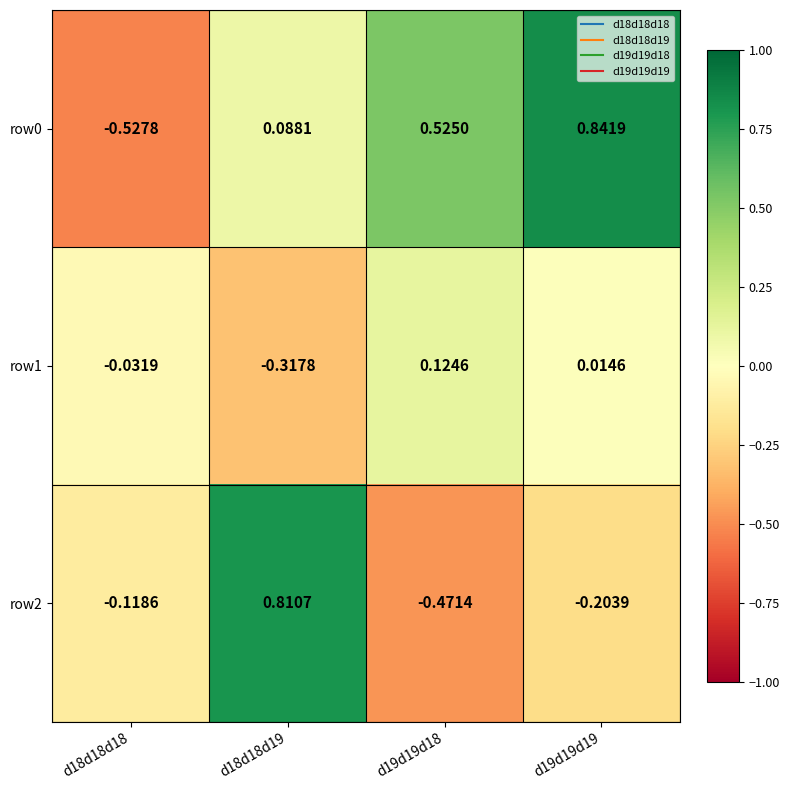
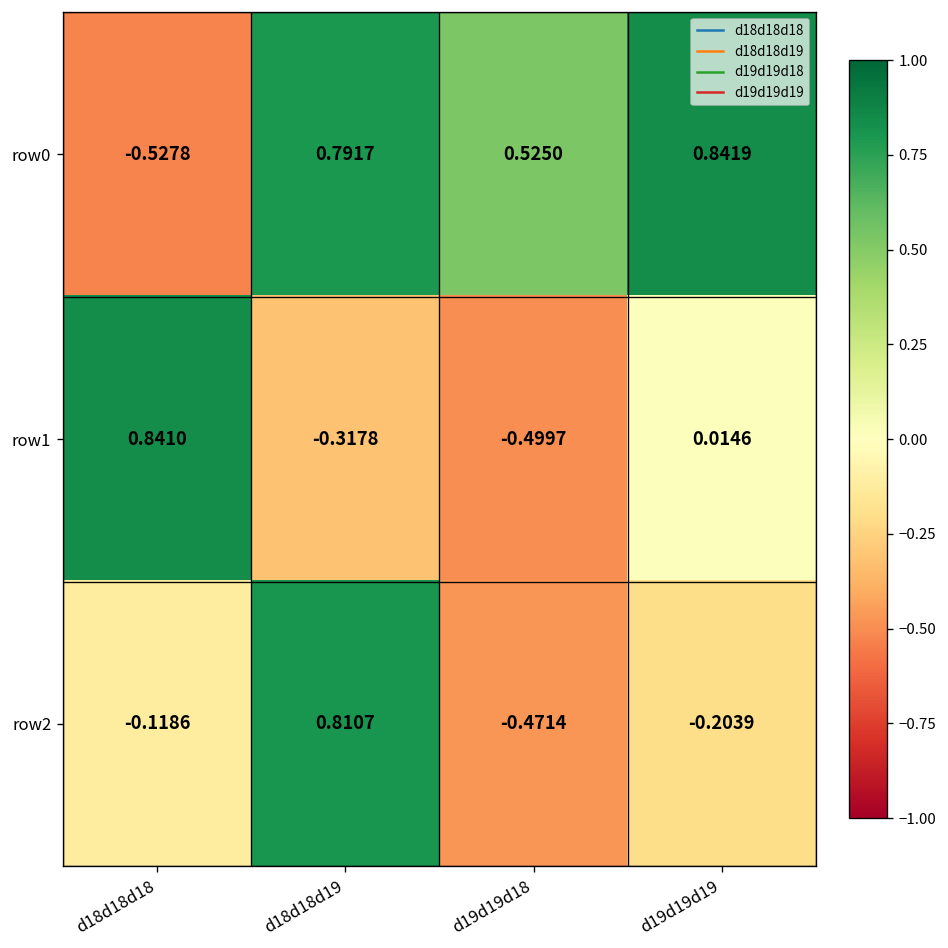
  {
    "row0": {
      "d18d18d18": -0.5278,
-     "d18d18d19": 0.0881,
+     "d18d18d19": 0.7917,
      "d19d19d18": 0.5250,
      "d19d19d19": 0.8419
    },
    "row1": {
-     "d18d18d18": -0.0319,
+     "d18d18d18": 0.8410,
      "d18d18d19": -0.3178,
-     "d19d19d18": 0.1246,
+     "d19d19d18": -0.4997,
      "d19d19d19": 0.0146
    },
    "row2": {
      "d18d18d18": -0.1186,
      "d18d18d19": 0.8107,
      "d19d19d18": -0.4714,
      "d19d19d19": -0.2039
    }
  }
